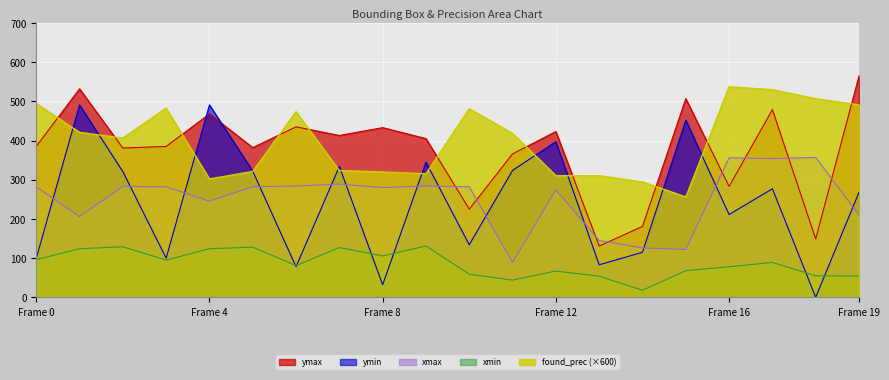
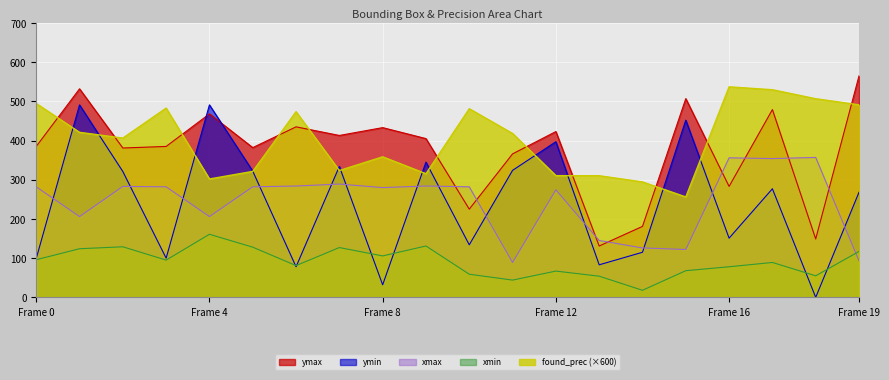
  {
    "ymax": {
      "Frame 0": 390,
      "Frame 4": 470,
      "Frame 8": 430,
      "Frame 12": 420,
      "Frame 16": 280,
      "Frame 19": 570
    },
    "ymin": {
      "Frame 4": 490,
      "Frame 8": 30,
      "Frame 12": 400,
-     "Frame 16": 210,
+     "Frame 16": 150,
      "Frame 19": 270
    },
    "xmax": {
      "Frame 0": 280,
-     "Frame 4": 250,
+     "Frame 4": 210,
      "Frame 8": 280,
      "Frame 12": 270,
      "Frame 16": 360,
-     "Frame 19": 210
+     "Frame 19": 90
    },
    "xmin": {
-     "Frame 4": 120,
+     "Frame 4": 160,
      "Frame 8": 110,
      "Frame 12": 70,
      "Frame 16": 80,
-     "Frame 19": 50
+     "Frame 19": 120
    },
    "found_prec (×600)": {
      "Frame 0": 490,
      "Frame 4": 300,
-     "Frame 8": 320,
+     "Frame 8": 360,
      "Frame 12": 310,
      "Frame 16": 540,
      "Frame 19": 490
    }
  }
